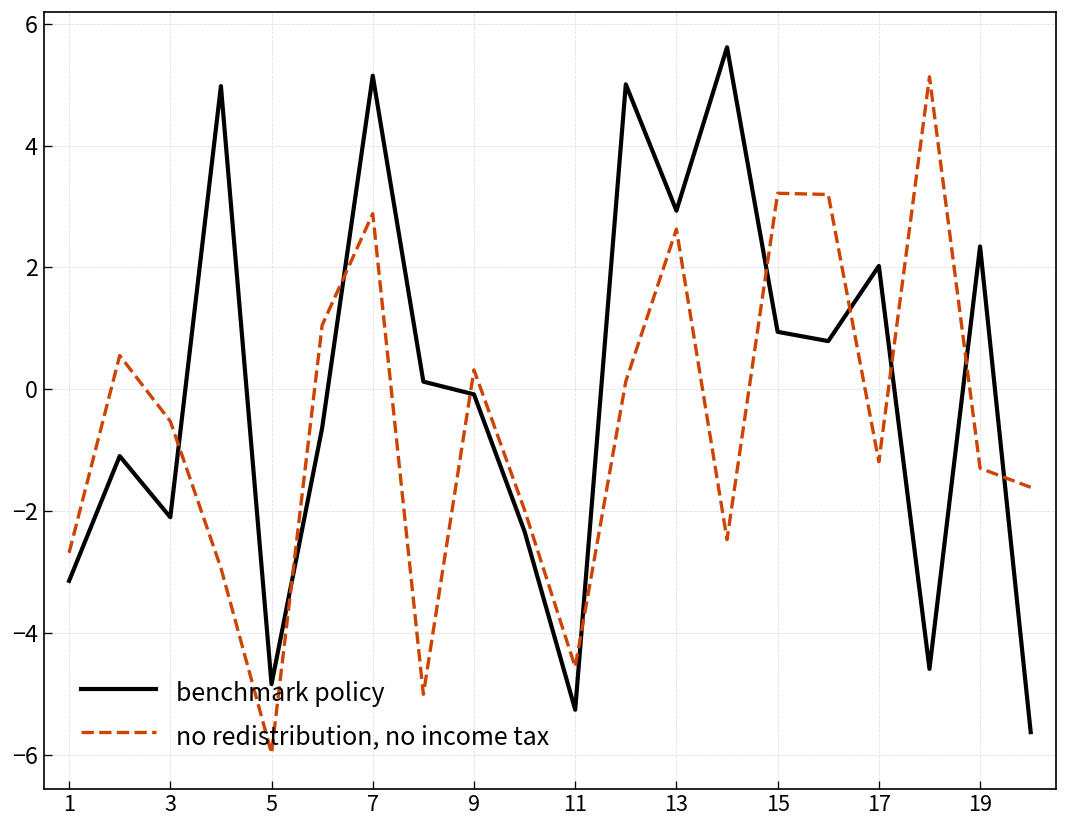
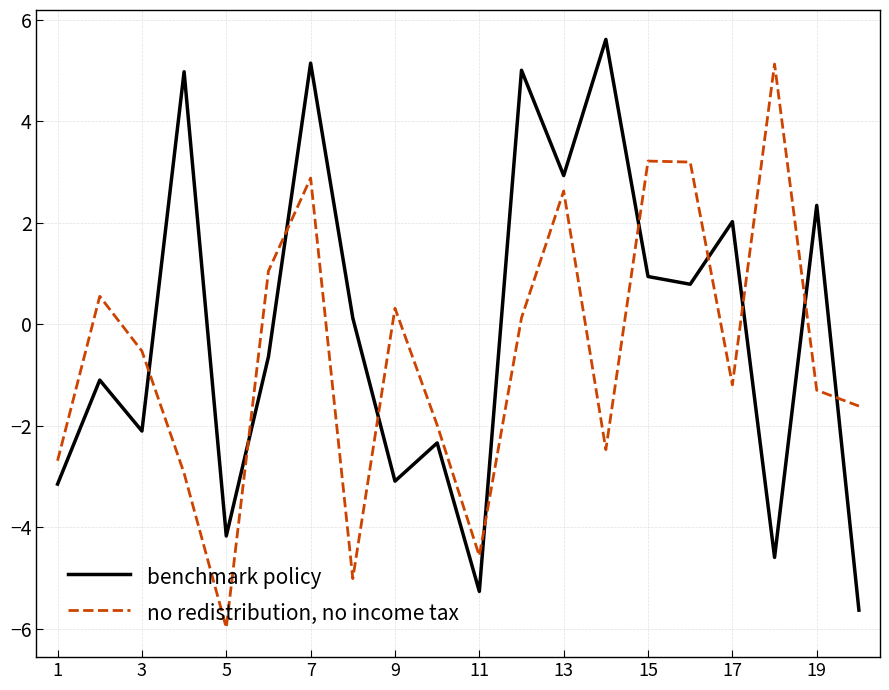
  {
    "benchmark policy": {
      "1": -3.1,
      "3": -2.1,
-     "5": -4.8,
+     "5": -4.2,
      "7": 5.1,
-     "9": -0.1,
+     "9": -3.1,
      "11": -5.3,
      "13": 2.9,
      "15": 0.9,
      "17": 2.0,
      "19": 2.3
    },
    "no redistribution, no income tax": {
      "1": -2.7,
      "3": -0.5,
      "5": -6.0,
      "7": 2.9,
      "9": 0.3,
      "11": -4.6,
      "13": 2.6,
      "15": 3.2,
      "17": -1.2,
      "19": -1.3
    }
  }
